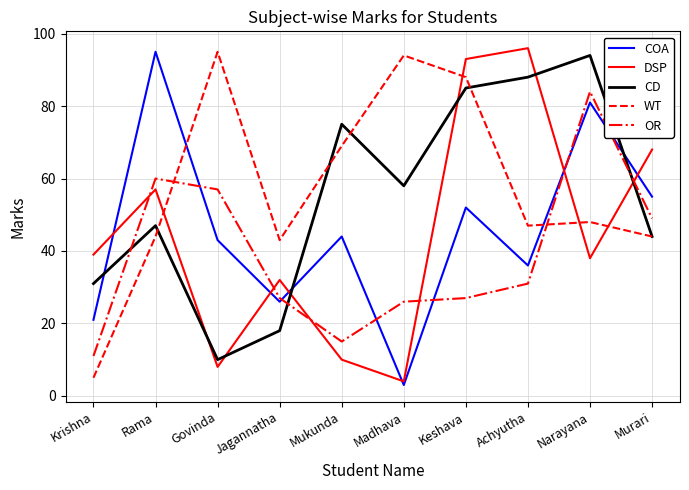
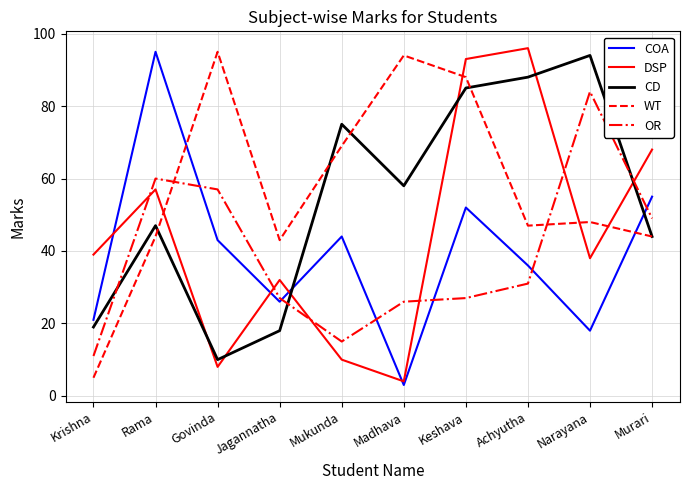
  {
    "COA": {
      "Krishna": 21,
      "Rama": 95,
      "Govinda": 43,
      "Jagannatha": 26,
      "Mukunda": 44,
      "Madhava": 3,
      "Keshava": 52,
      "Achyutha": 36,
-     "Narayana": 81,
+     "Narayana": 18,
      "Murari": 55
    },
    "CD": {
-     "Krishna": 31,
+     "Krishna": 19,
      "Rama": 47,
      "Govinda": 10,
      "Jagannatha": 18,
      "Mukunda": 75,
      "Madhava": 58,
      "Keshava": 85,
      "Achyutha": 88,
      "Narayana": 94
    }
  }
